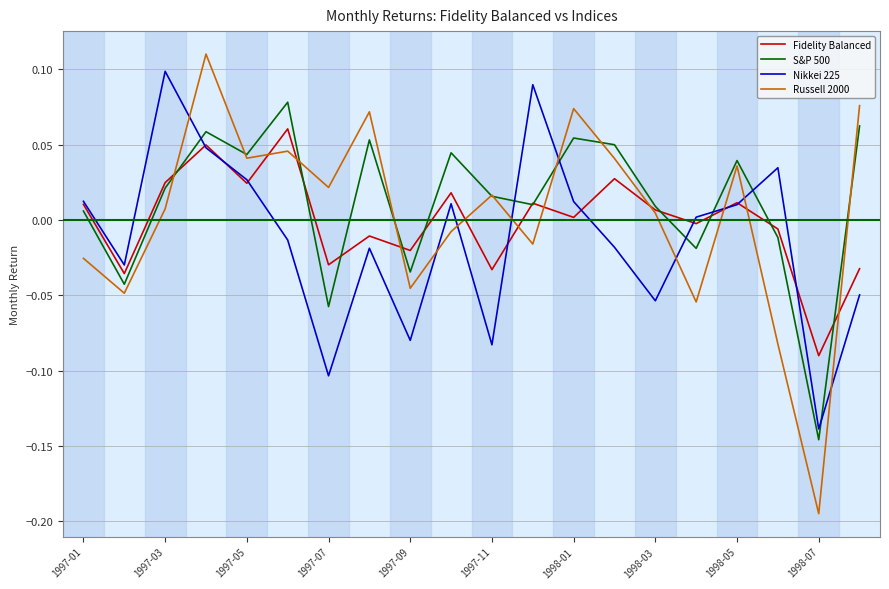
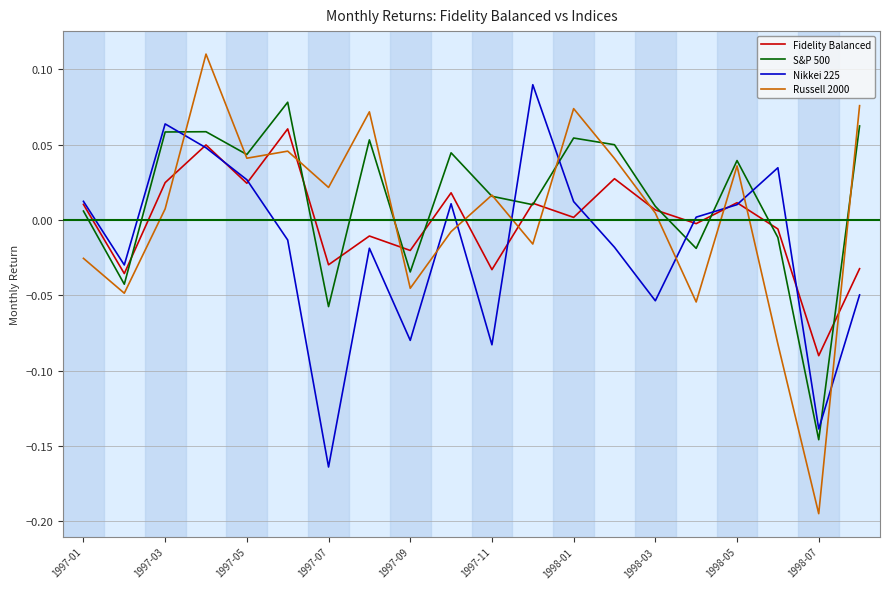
  {
    "Fidelity Balanced": {
      "1997-01": 0.010,
      "1997-03": 0.025,
      "1997-05": 0.024,
      "1997-07": -0.030,
      "1997-09": -0.020,
      "1997-11": -0.033,
      "1998-01": 0.002,
      "1998-03": 0.007,
      "1998-07": -0.090
    },
    "S&P 500": {
      "1997-01": 0.006,
-     "1997-03": 0.021,
+     "1997-03": 0.058,
      "1997-05": 0.043,
      "1997-07": -0.057,
      "1997-09": -0.034,
      "1998-01": 0.054,
      "1998-03": 0.009,
      "1998-05": 0.039,
      "1998-07": -0.146
    },
    "Nikkei 225": {
      "1997-01": 0.012,
-     "1997-03": 0.099,
+     "1997-03": 0.064,
      "1997-05": 0.027,
-     "1997-07": -0.103,
+     "1997-07": -0.164,
      "1997-09": -0.080,
      "1997-11": -0.083,
      "1998-01": 0.012,
      "1998-03": -0.054,
      "1998-07": -0.139
    },
    "Russell 2000": {
      "1997-01": -0.025,
      "1997-03": 0.007,
      "1997-05": 0.041,
      "1997-07": 0.022,
      "1997-09": -0.045,
      "1998-01": 0.074,
      "1998-03": 0.005,
      "1998-05": 0.036,
      "1998-07": -0.195
    }
  }
